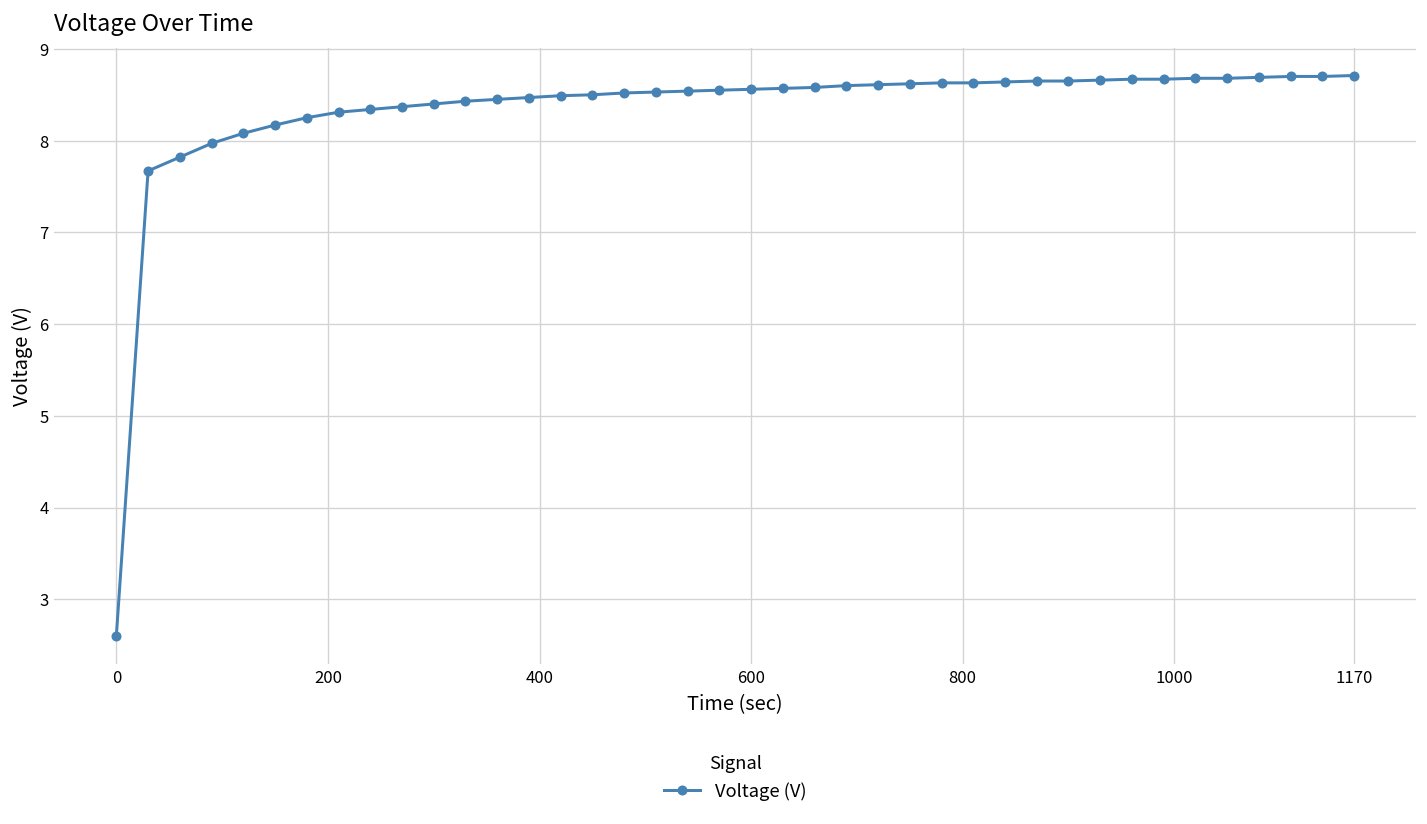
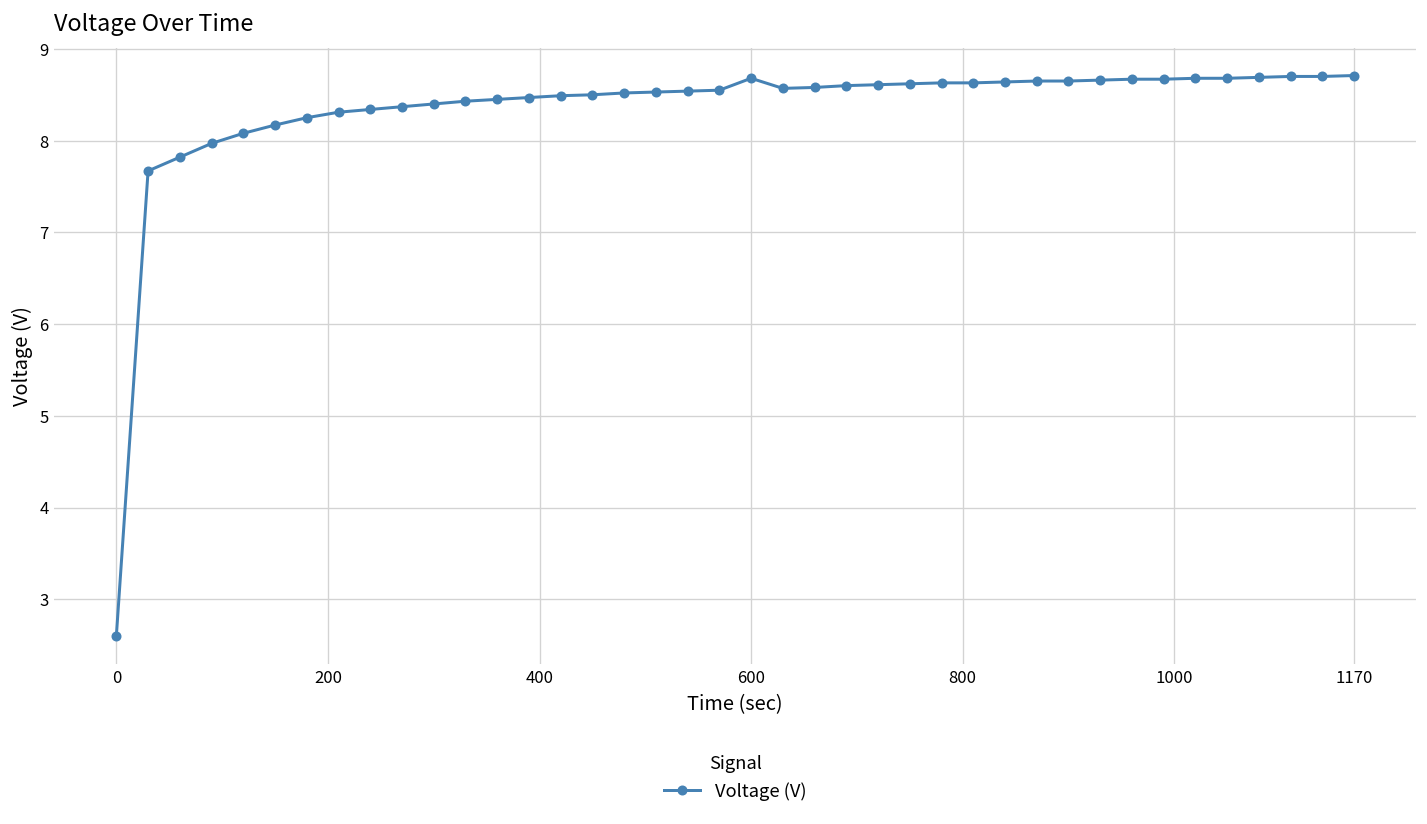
  {
    "0": 2.6,
-   "600": 8.6,
+   "600": 8.7,
    "1170": 8.7
  }
